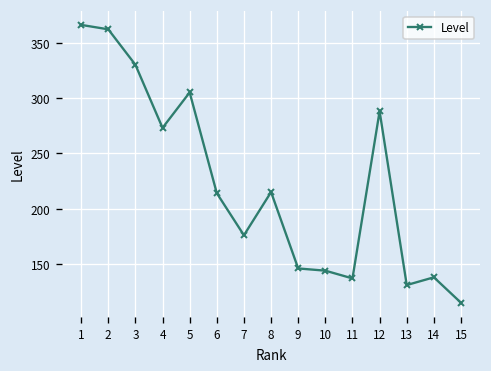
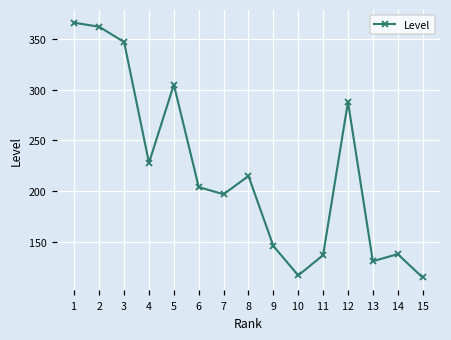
  {
    "1": 370,
    "2": 360,
-   "3": 330,
-   "4": 270,
+   "3": 350,
+   "4": 230,
    "5": 310,
-   "6": 210,
-   "7": 180,
+   "6": 200,
+   "7": 200,
    "8": 220,
    "9": 150,
-   "10": 140,
+   "10": 120,
    "11": 140,
    "12": 290,
    "13": 130,
    "14": 140,
    "15": 120
  }
